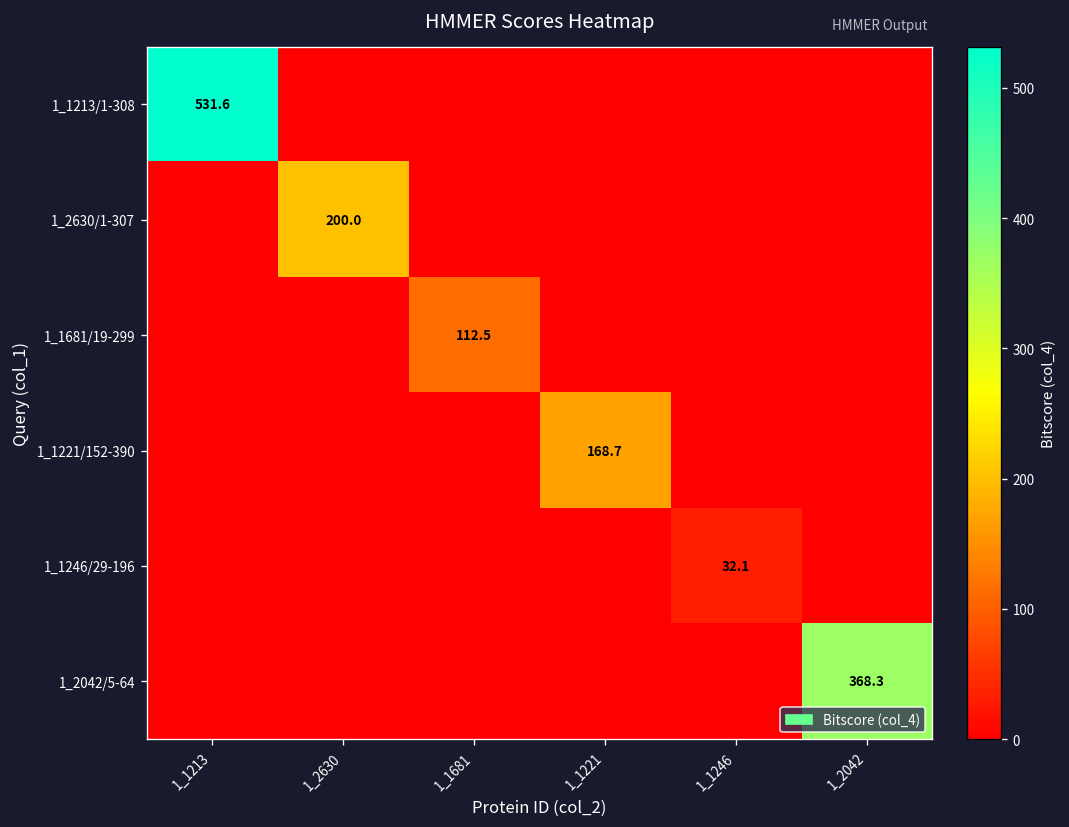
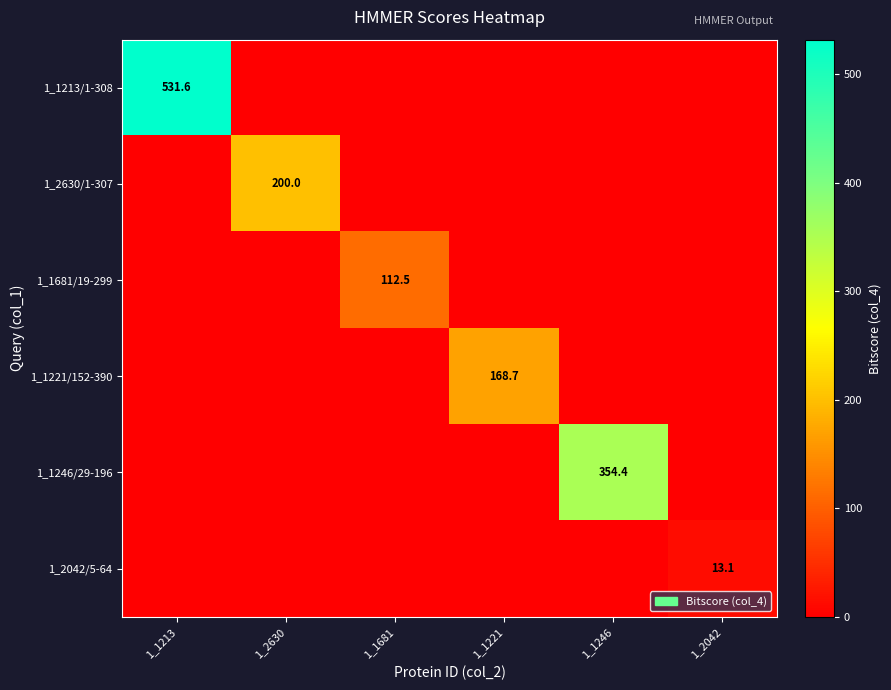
  {
    "1_1213/1-308": {
      "1_1213": 531.6
    },
    "1_2630/1-307": {
      "1_2630": 200.0
    },
    "1_1681/19-299": {
      "1_1681": 112.5
    },
    "1_1221/152-390": {
      "1_1221": 168.7
    },
    "1_1246/29-196": {
-     "1_1246": 32.1
+     "1_1246": 354.4
    },
    "1_2042/5-64": {
-     "1_2042": 368.3
+     "1_2042": 13.1
    }
  }
